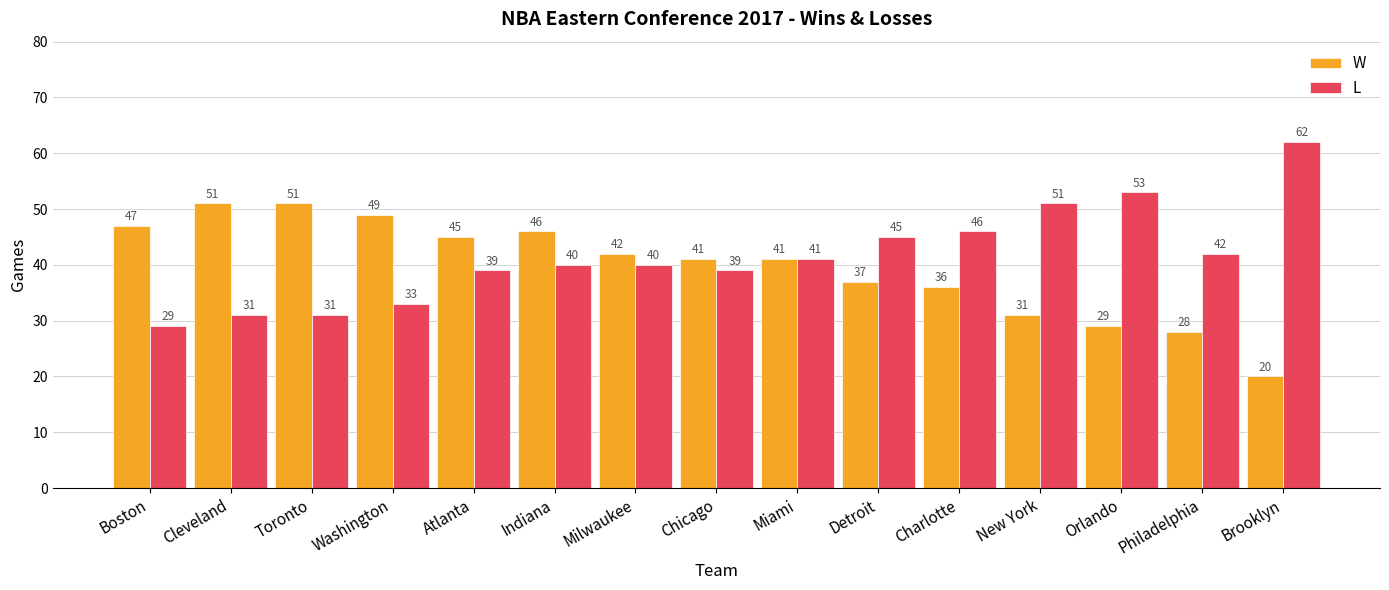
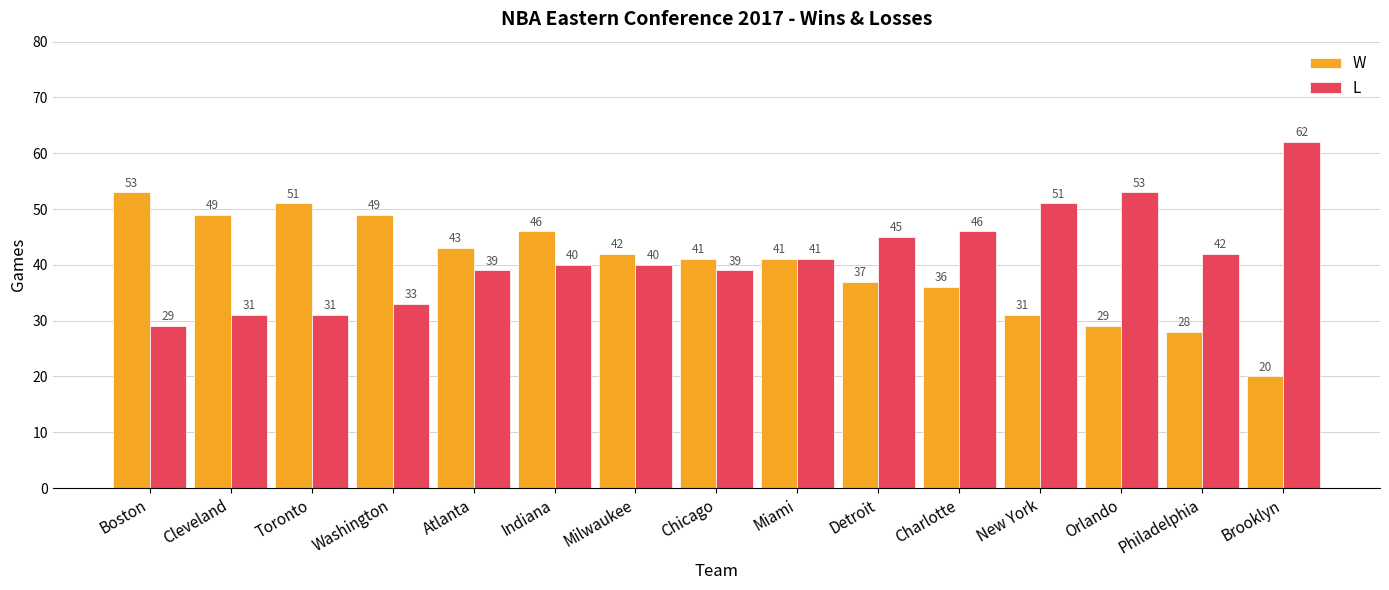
  {
    "W": {
-     "Boston": 47,
-     "Cleveland": 51,
+     "Boston": 53,
+     "Cleveland": 49,
      "Toronto": 51,
      "Washington": 49,
-     "Atlanta": 45,
+     "Atlanta": 43,
      "Indiana": 46,
      "Milwaukee": 42,
      "Chicago": 41,
      "Miami": 41,
      "Detroit": 37,
      "Charlotte": 36,
      "New York": 31,
      "Orlando": 29,
      "Philadelphia": 28,
      "Brooklyn": 20
    },
    "L": {
      "Boston": 29,
      "Cleveland": 31,
      "Toronto": 31,
      "Washington": 33,
      "Atlanta": 39,
      "Indiana": 40,
      "Milwaukee": 40,
      "Chicago": 39,
      "Miami": 41,
      "Detroit": 45,
      "Charlotte": 46,
      "New York": 51,
      "Orlando": 53,
      "Philadelphia": 42,
      "Brooklyn": 62
    }
  }
